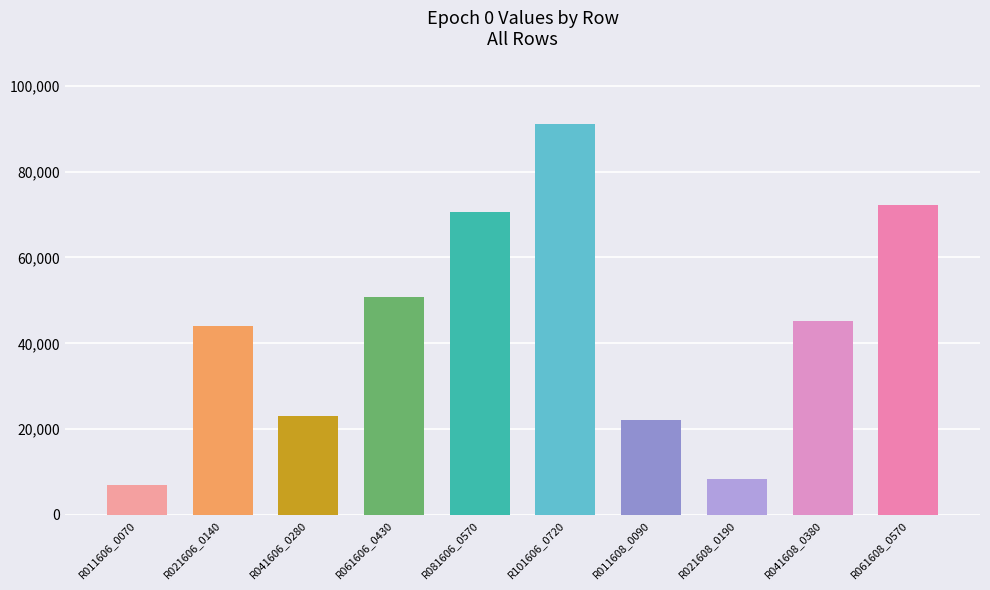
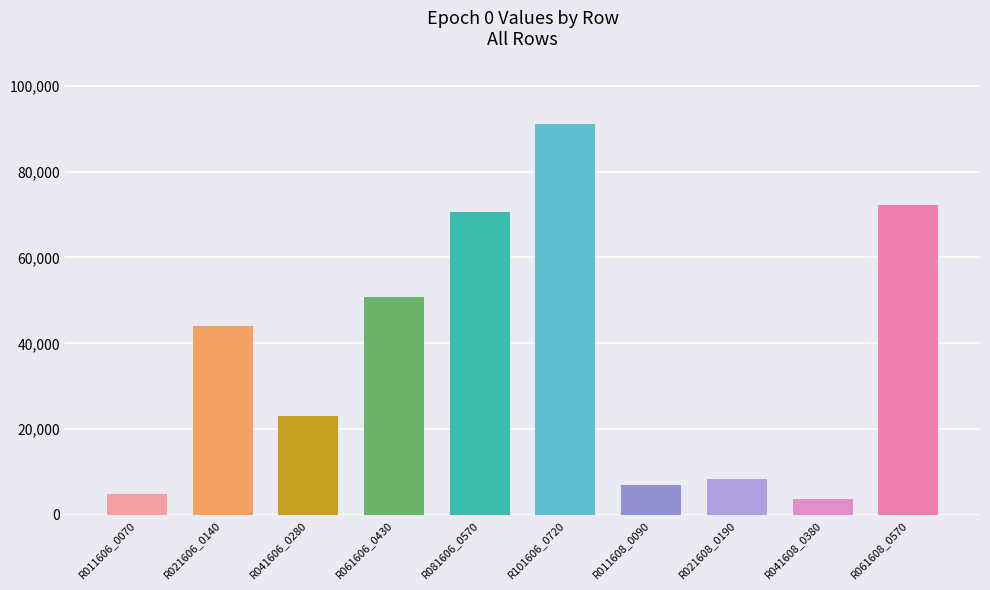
  {
-   "R011606_0070": "7,000",
+   "R011606_0070": "5,000",
    "R021606_0140": "44,000",
    "R041606_0280": "23,000",
    "R061606_0430": "51,000",
    "R081606_0570": "71,000",
    "R101606_0720": "91,000",
-   "R011608_0090": "22,000",
+   "R011608_0090": "7,000",
    "R021608_0190": "8,000",
-   "R041608_0380": "45,000",
+   "R041608_0380": "4,000",
    "R061608_0570": "72,000"
  }
